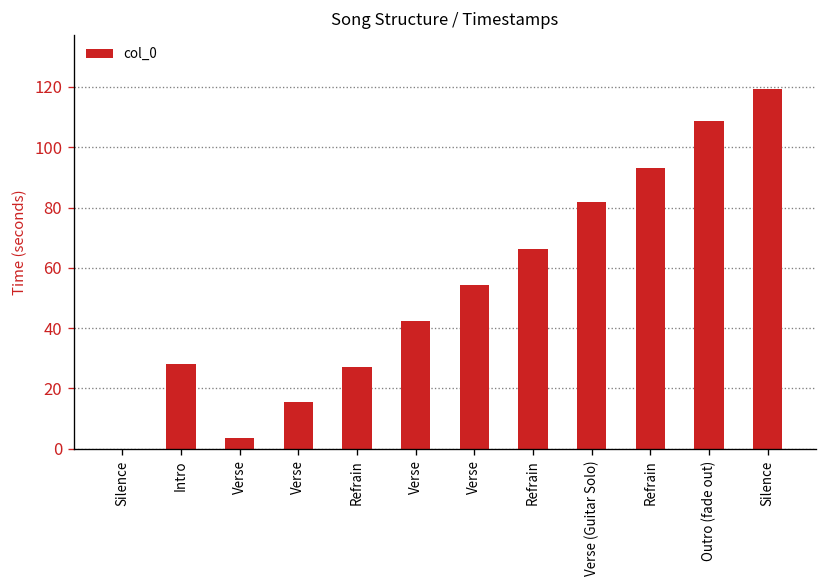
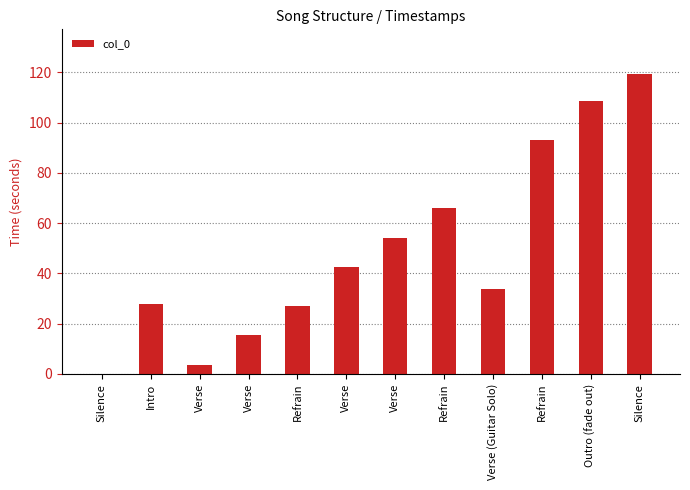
  {
    "Intro": 28,
-   "Verse (Guitar Solo)": 82,
+   "Verse (Guitar Solo)": 34,
    "Outro (fade out)": 109
  }
